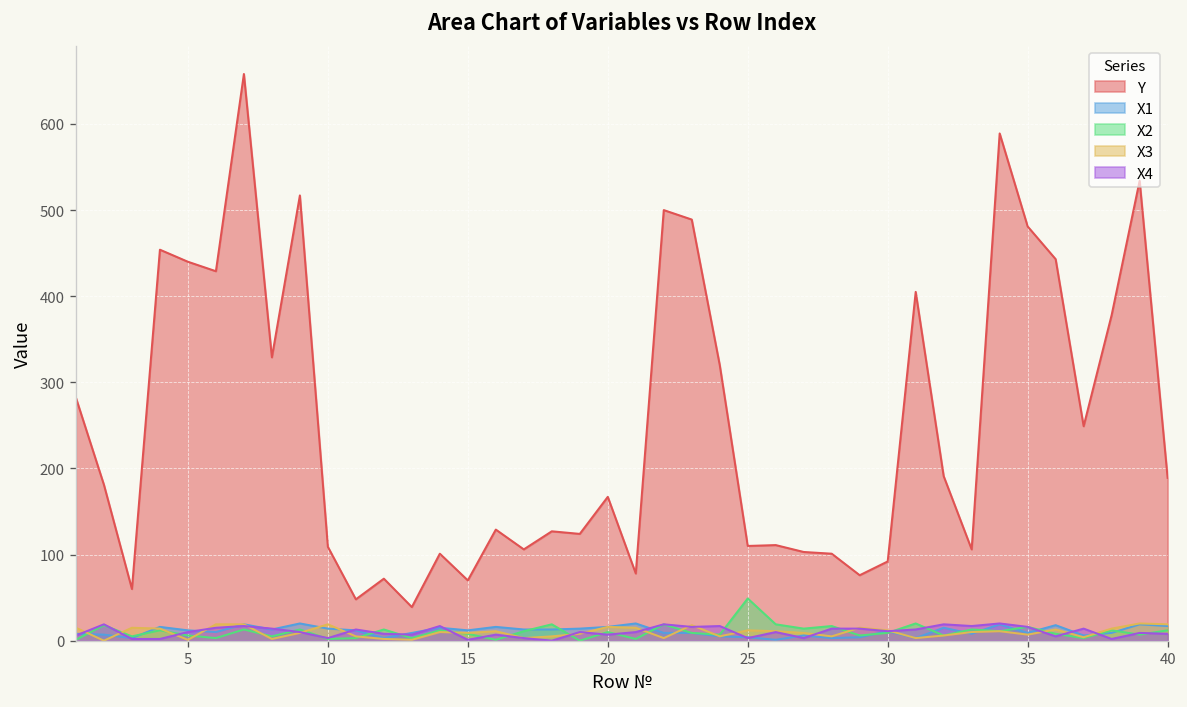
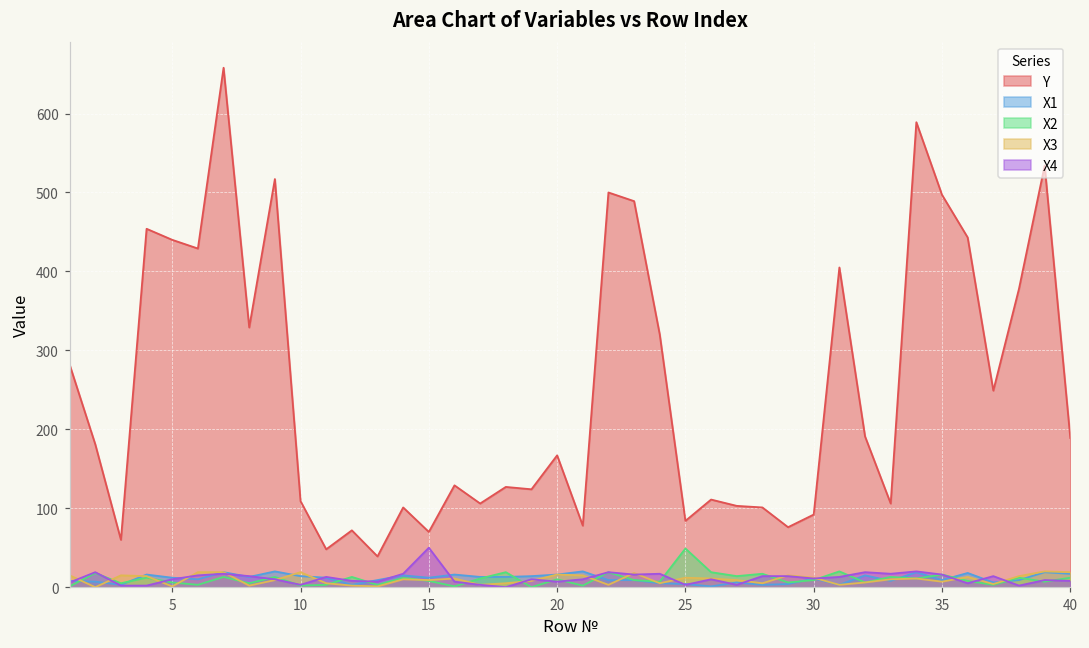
  {
    "Y": {
      "5": 440,
      "10": 110,
      "15": 70,
      "20": 170,
-     "25": 110,
+     "25": 80,
      "30": 90,
-     "35": 480,
+     "35": 500,
      "40": 190
    },
    "X1": {
      "10": 10
    },
    "X2": {
      "5": 10,
      "25": 50,
      "40": 10
    },
    "X3": {
      "5": 0,
      "10": 20,
      "25": 10
    },
    "X4": {
-     "15": 0,
+     "15": 50,
      "40": 10
    }
  }
